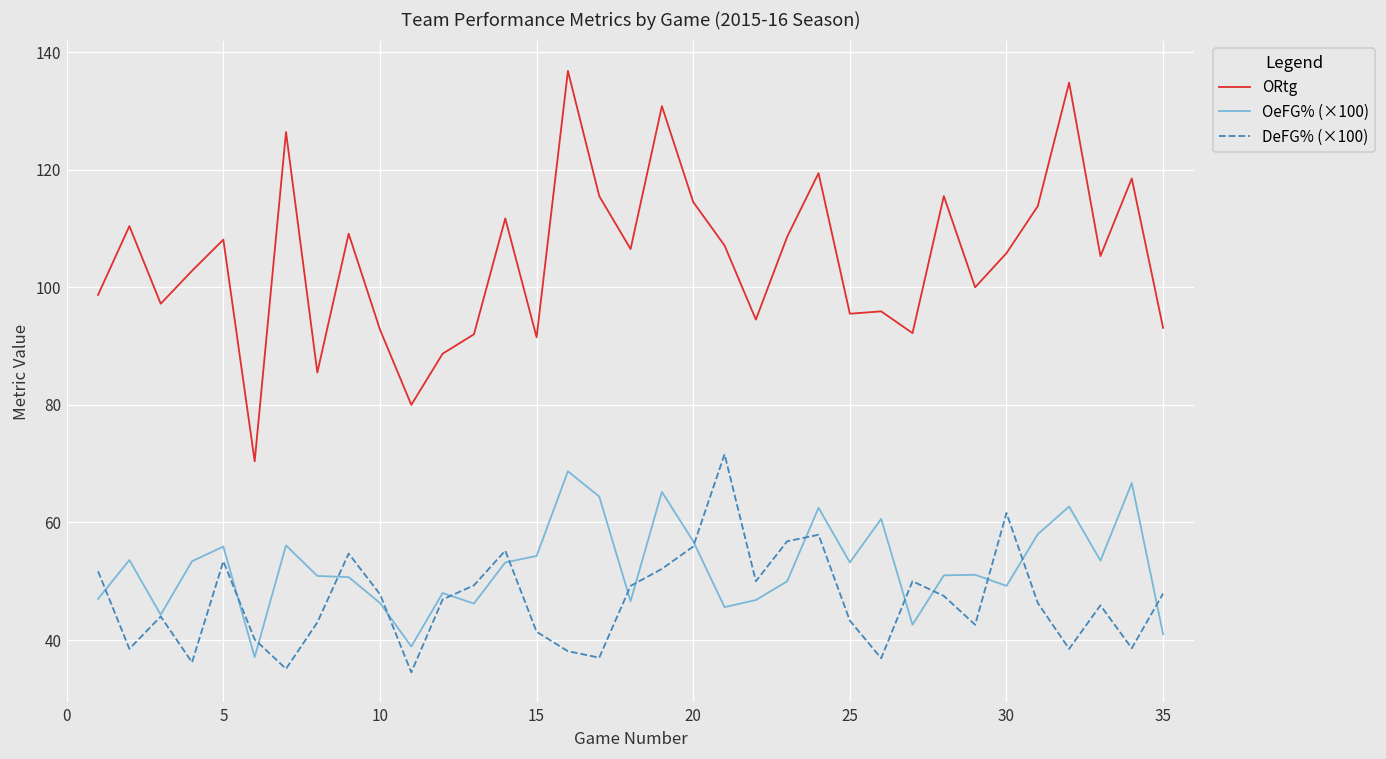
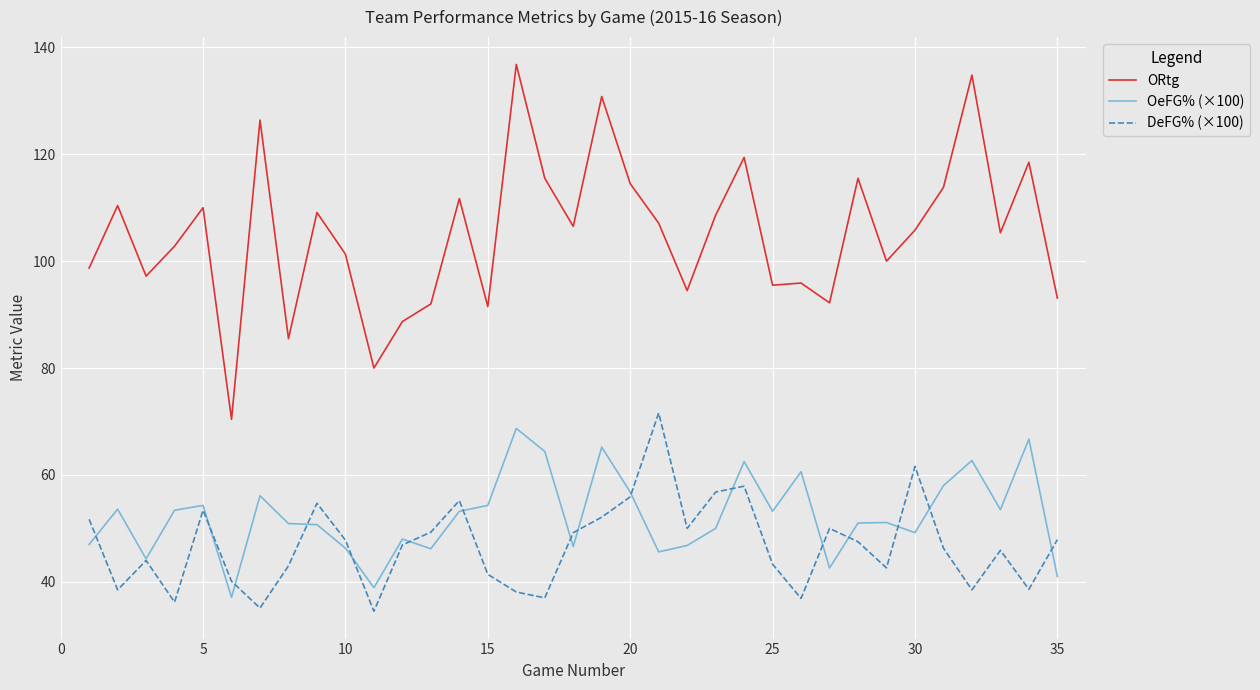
  {
    "ORtg": {
-     "5": 108,
-     "10": 93,
+     "5": 110,
+     "10": 101,
      "15": 92,
      "20": 115,
      "25": 96,
      "30": 106,
      "35": 93
    },
    "OeFG% (×100)": {
-     "5": 56,
+     "5": 54,
      "10": 46,
      "15": 54,
      "20": 57,
      "25": 53,
      "30": 49,
      "35": 41
    },
    "DeFG% (×100)": {
      "5": 53,
      "10": 48,
      "15": 41,
      "20": 56,
      "25": 43,
      "30": 62,
      "35": 48
    }
  }
